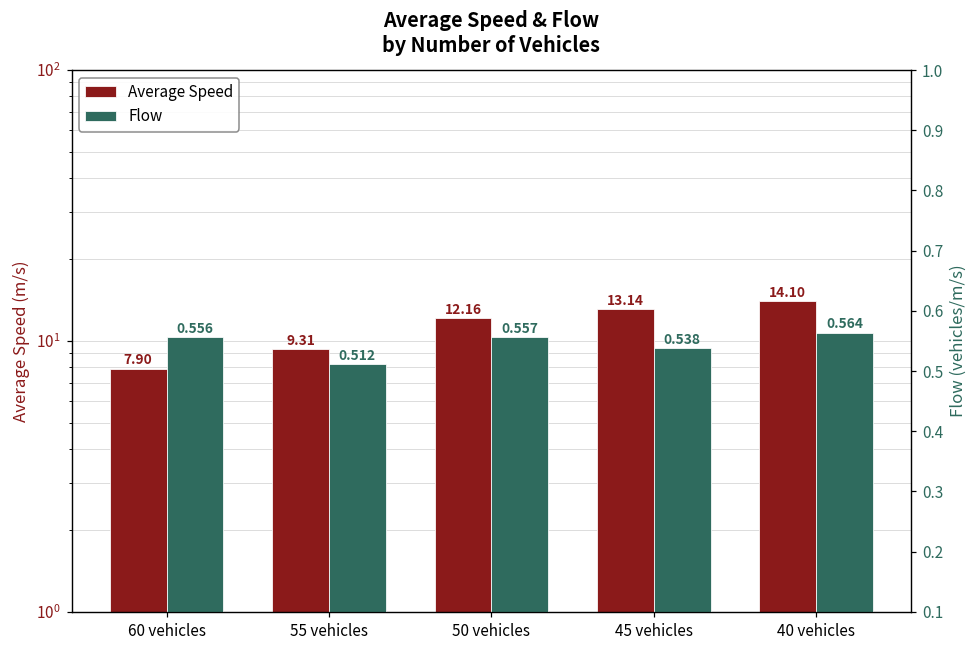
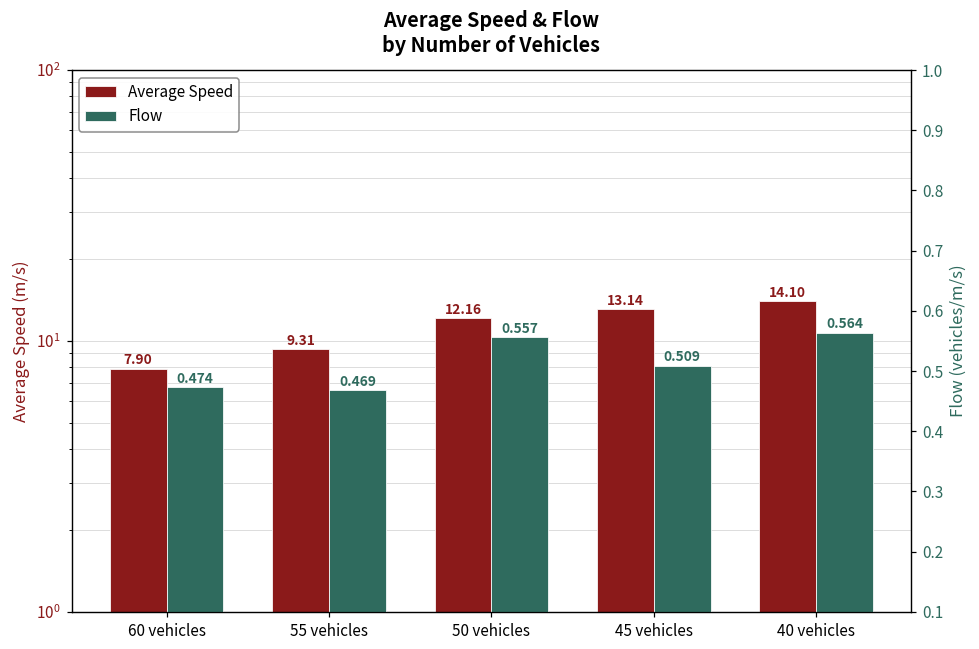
  {
    "Average Speed": {
      "60 vehicles": 7.90,
      "55 vehicles": 9.31,
      "50 vehicles": 12.16,
      "45 vehicles": 13.14,
      "40 vehicles": 14.10
    },
    "Flow": {
-     "60 vehicles": 0.556,
-     "55 vehicles": 0.512,
+     "60 vehicles": 0.474,
+     "55 vehicles": 0.469,
      "50 vehicles": 0.557,
-     "45 vehicles": 0.538,
+     "45 vehicles": 0.509,
      "40 vehicles": 0.564
    }
  }
